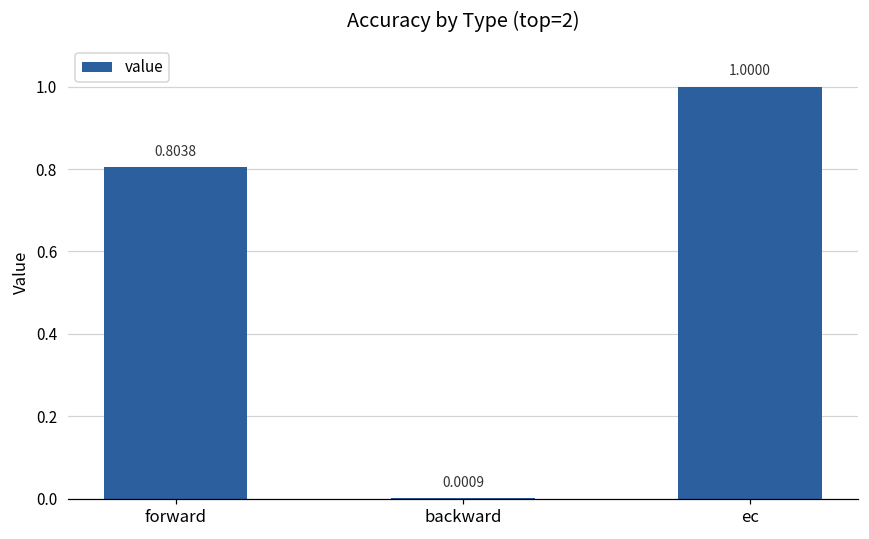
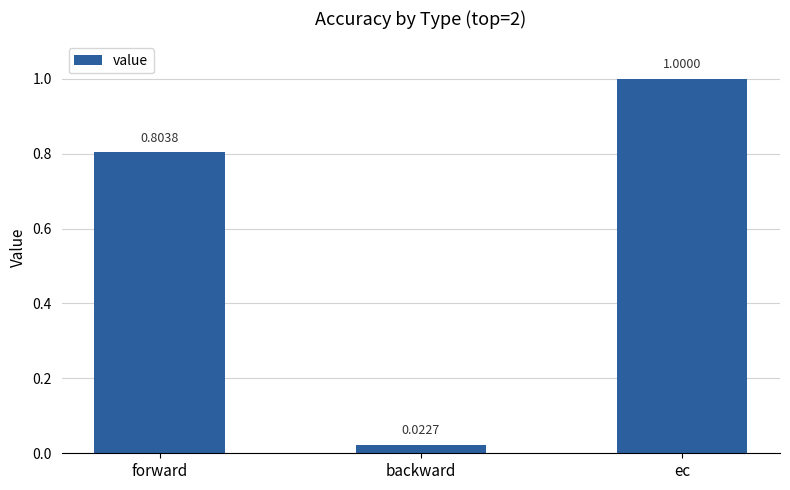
  {
    "forward": 0.8038,
-   "backward": 0.0009,
+   "backward": 0.0227,
    "ec": 1.0000
  }
